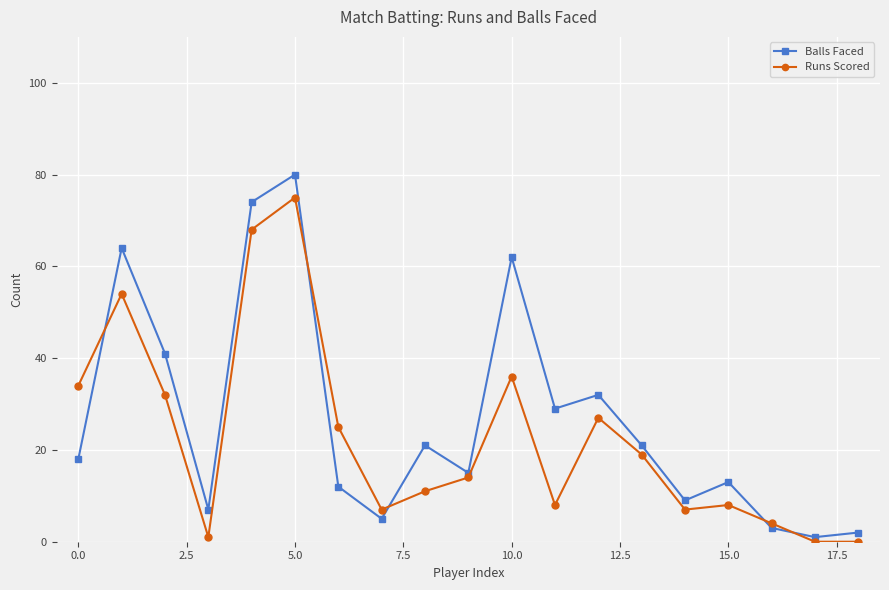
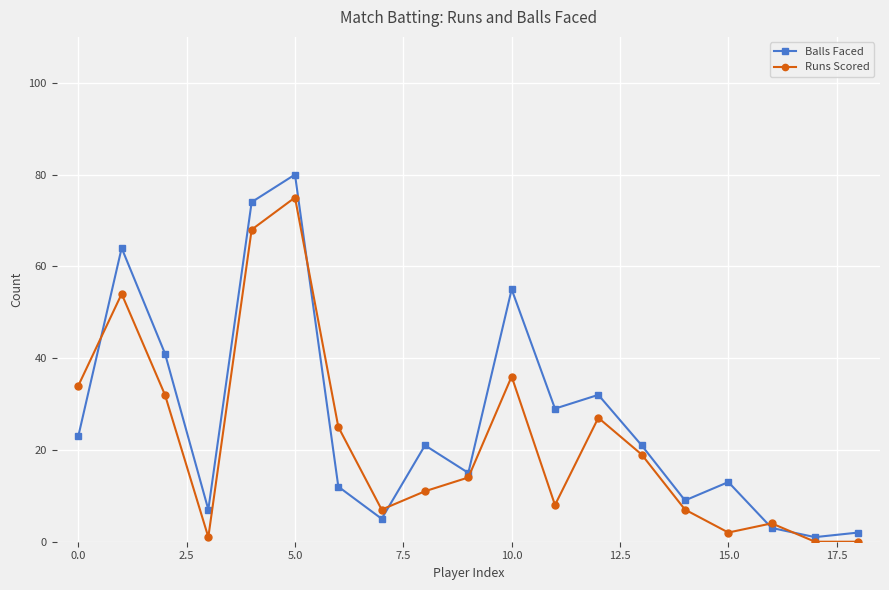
  {
    "Balls Faced": {
-     "0.0": 18,
+     "0.0": 23,
      "5.0": 80,
-     "10.0": 62,
+     "10.0": 55,
      "15.0": 13
    },
    "Runs Scored": {
      "0.0": 34,
      "5.0": 75,
      "10.0": 36,
-     "15.0": 8
+     "15.0": 2
    }
  }
